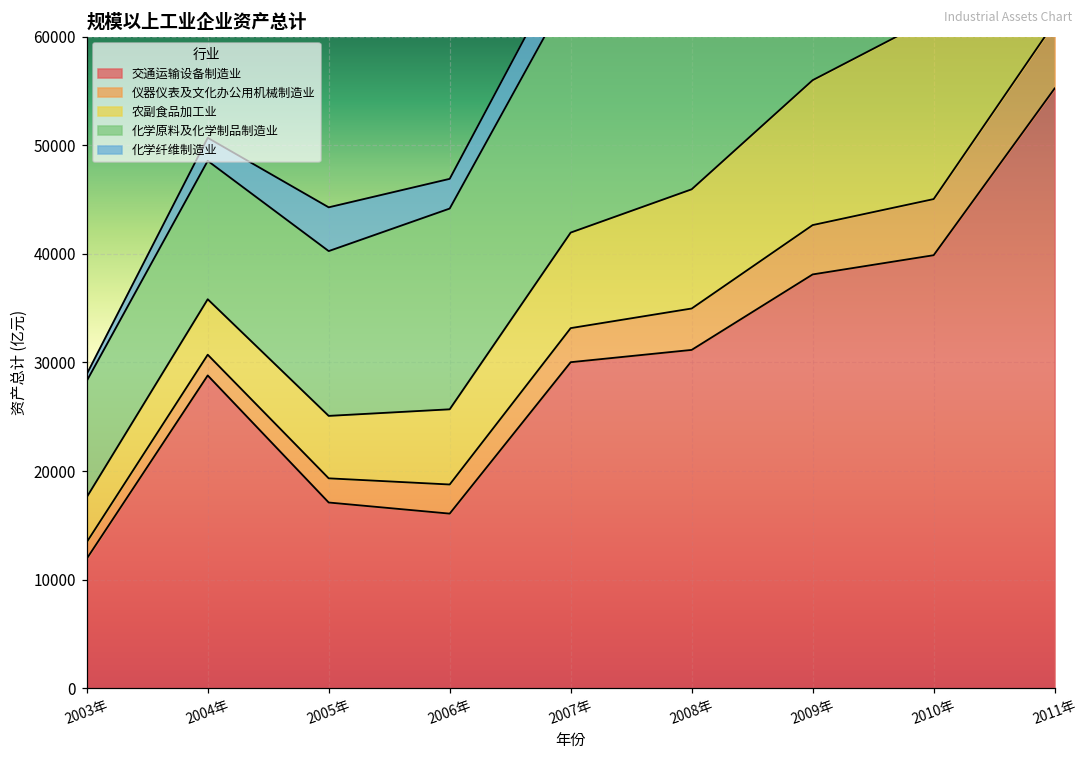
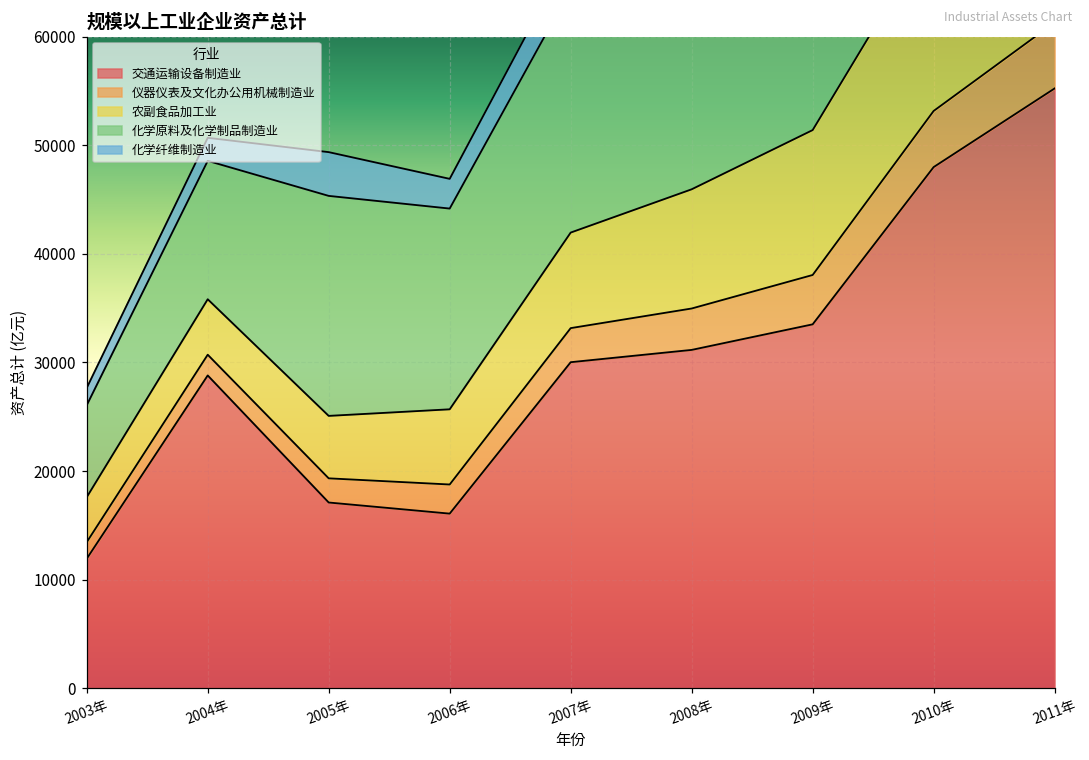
  {
    "交通运输设备制造业": {
      "2003年": 12000,
      "2004年": 29000,
      "2005年": 17000,
      "2006年": 16000,
      "2007年": 30000,
      "2008年": 31000,
-     "2009年": 38000,
-     "2010年": 40000,
+     "2009年": 34000,
+     "2010年": 48000,
      "2011年": 55000
    },
    "化学原料及化学制品制造业": {
-     "2003年": 11000,
+     "2003年": 8000,
      "2004年": 13000,
-     "2005年": 15000,
+     "2005年": 20000,
      "2006年": 18000
    },
    "化学纤维制造业": {
-     "2003年": 1000,
+     "2003年": 2000,
      "2005年": 4000,
      "2006年": 3000
    }
  }
